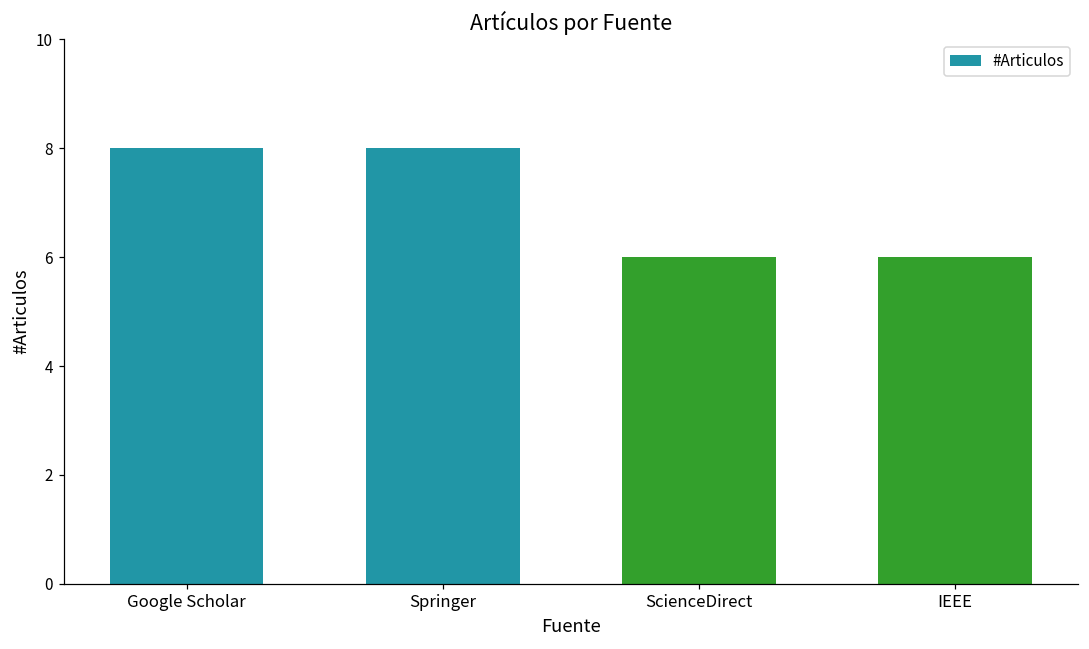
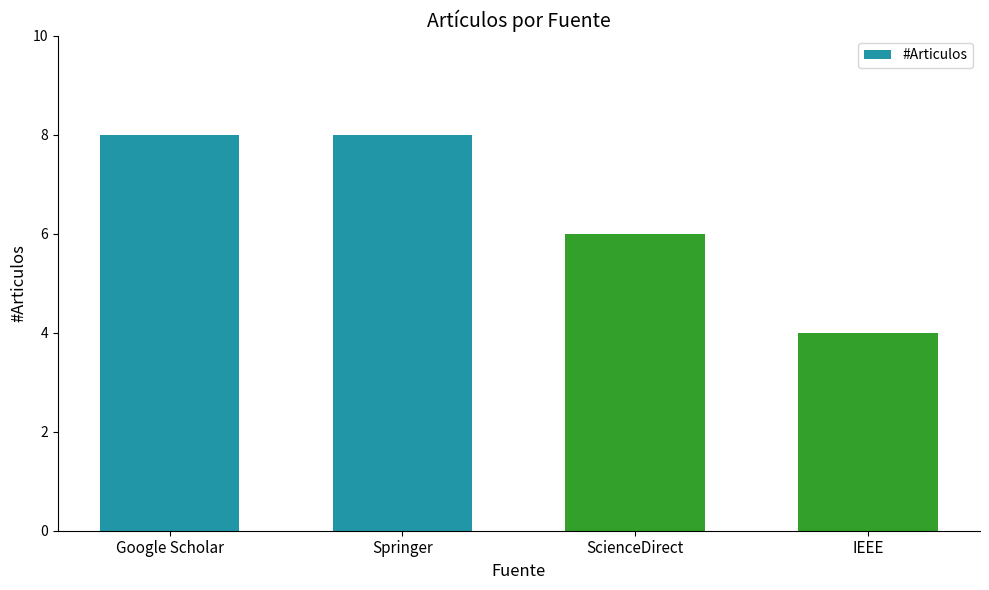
  {
    "Google Scholar": 8,
    "Springer": 8,
    "ScienceDirect": 6,
-   "IEEE": 6
+   "IEEE": 4
  }
